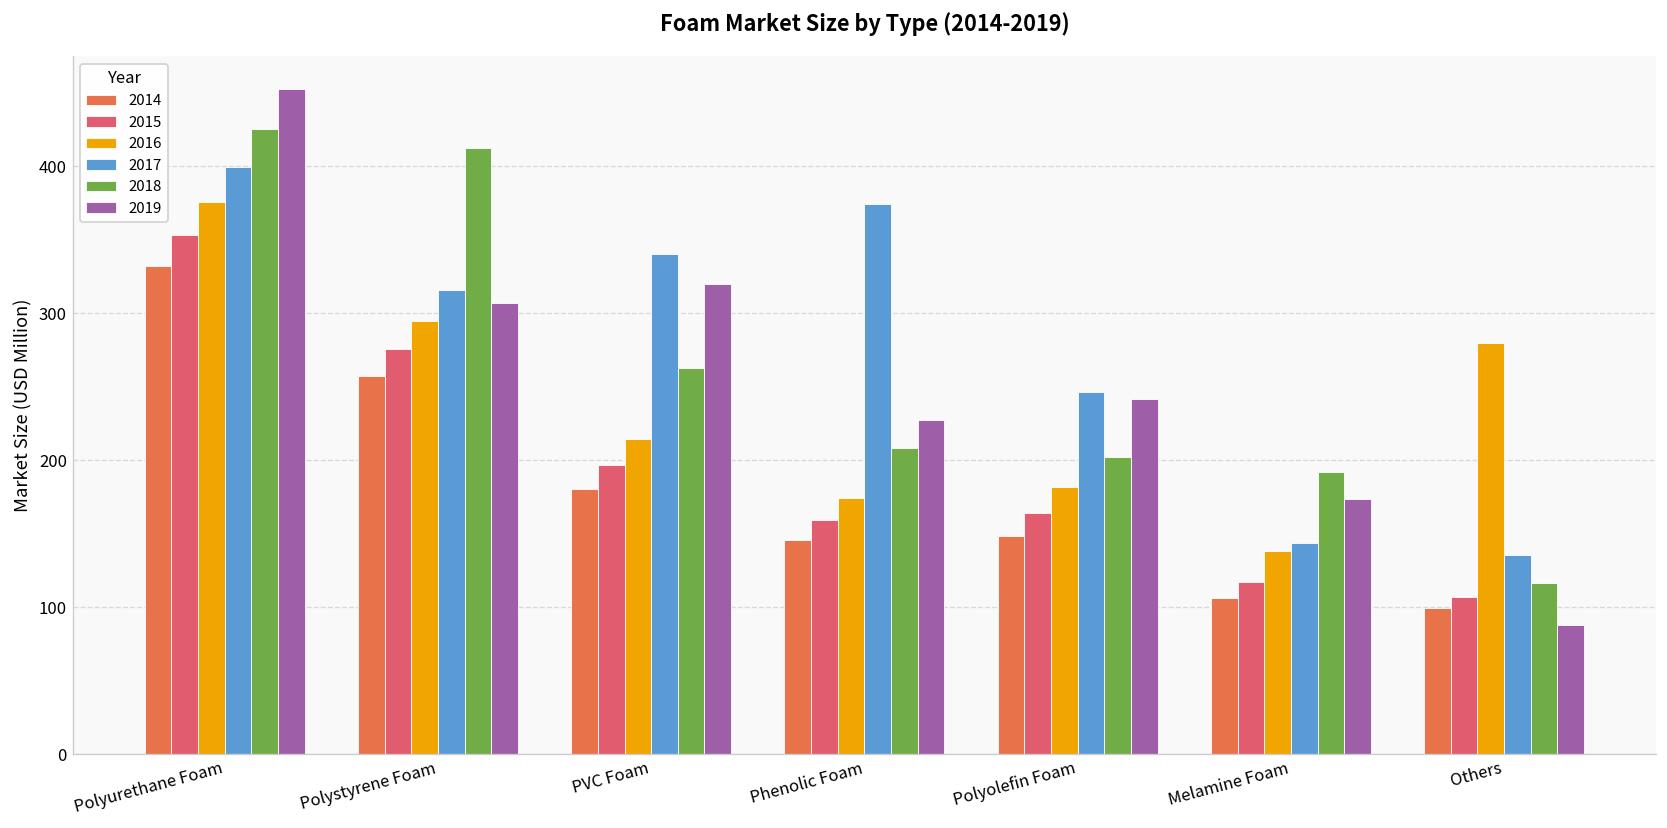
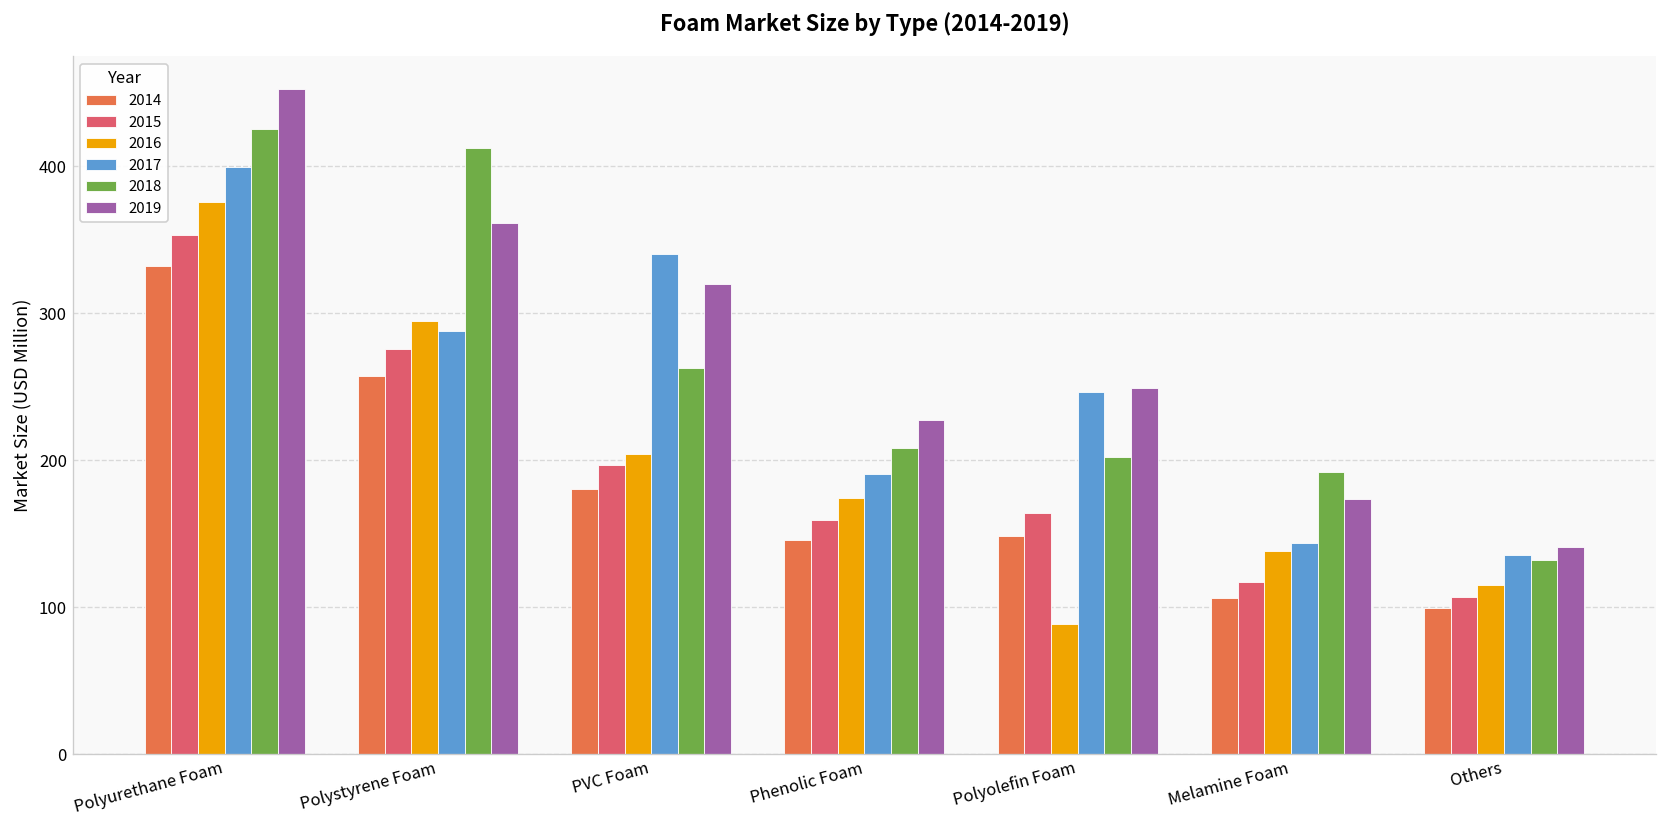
  {
    "2016": {
      "Polyurethane Foam": 376,
      "Polystyrene Foam": 295,
-     "PVC Foam": 214,
+     "PVC Foam": 204,
      "Phenolic Foam": 174,
-     "Polyolefin Foam": 182,
+     "Polyolefin Foam": 89,
      "Melamine Foam": 138,
-     "Others": 280
+     "Others": 115
    },
    "2017": {
      "Polyurethane Foam": 400,
-     "Polystyrene Foam": 316,
+     "Polystyrene Foam": 288,
      "PVC Foam": 340,
-     "Phenolic Foam": 374,
+     "Phenolic Foam": 191,
      "Polyolefin Foam": 246,
      "Melamine Foam": 143,
      "Others": 136
    },
    "2018": {
      "Polyurethane Foam": 425,
      "Polystyrene Foam": 412,
      "PVC Foam": 263,
      "Phenolic Foam": 208,
      "Polyolefin Foam": 202,
      "Melamine Foam": 192,
-     "Others": 116
+     "Others": 132
    },
    "2019": {
      "Polyurethane Foam": 452,
-     "Polystyrene Foam": 307,
+     "Polystyrene Foam": 362,
      "PVC Foam": 320,
      "Phenolic Foam": 227,
-     "Polyolefin Foam": 242,
+     "Polyolefin Foam": 249,
      "Melamine Foam": 174,
-     "Others": 88
+     "Others": 141
    }
  }
